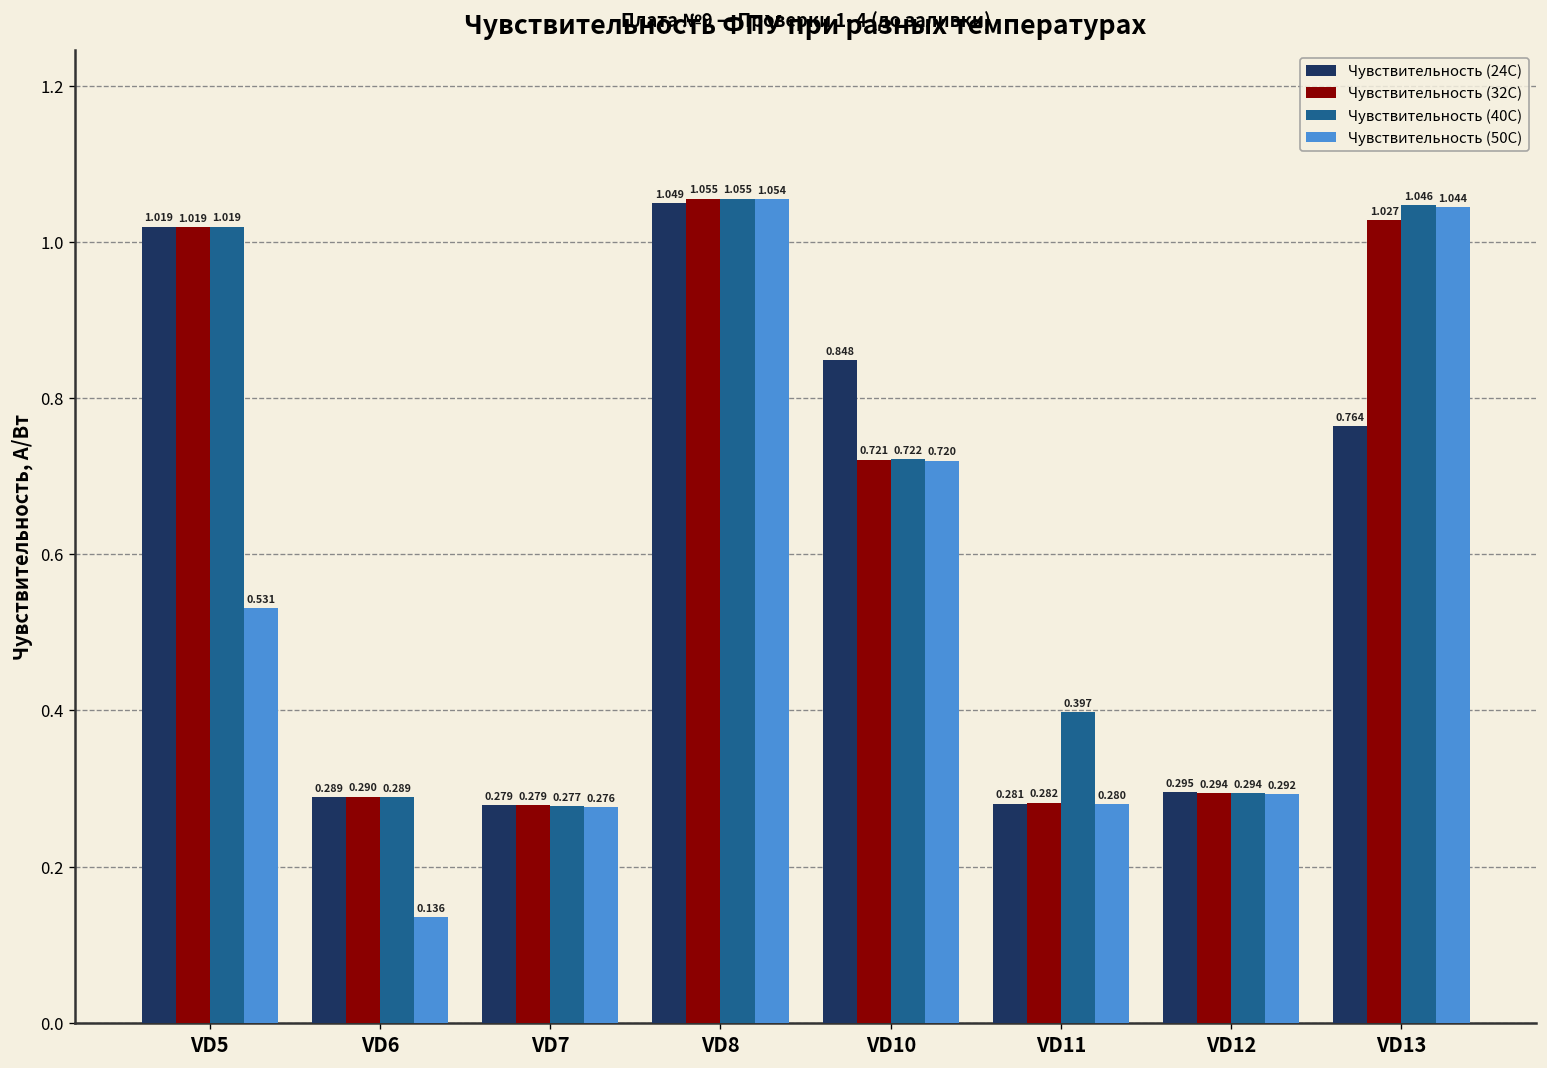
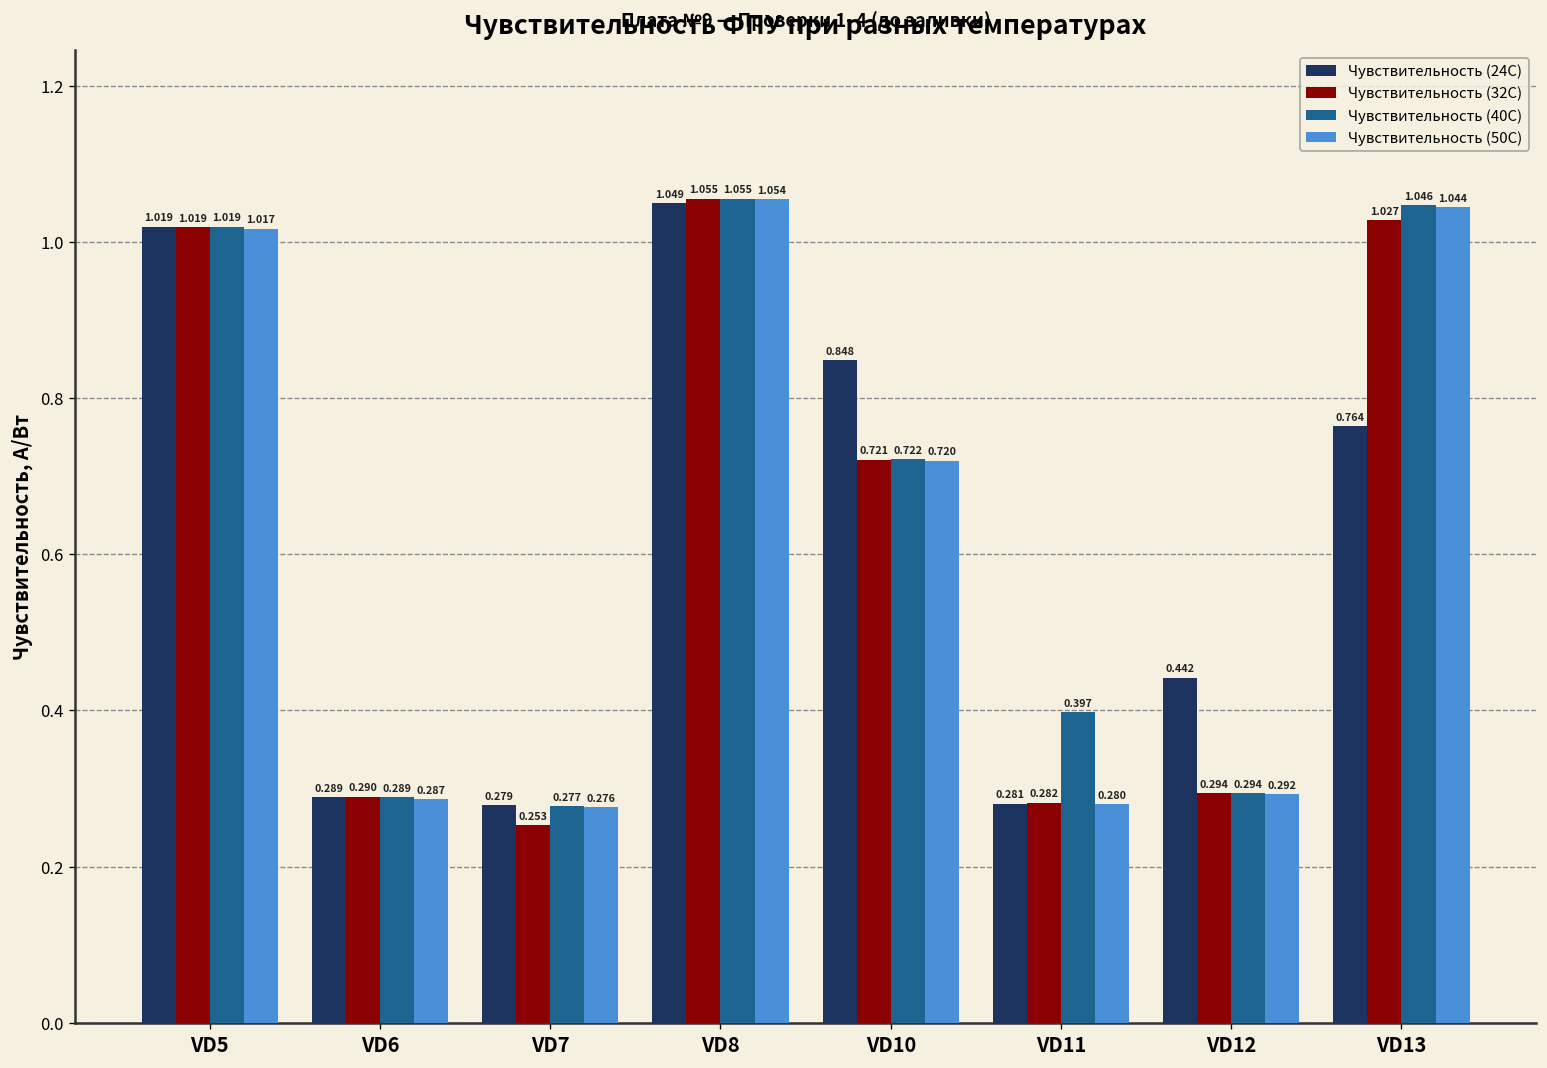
  {
    "Чувствительность (24C)": {
      "VD5": 1.019,
      "VD6": 0.289,
      "VD7": 0.279,
      "VD8": 1.049,
      "VD10": 0.848,
      "VD11": 0.281,
-     "VD12": 0.295,
+     "VD12": 0.442,
      "VD13": 0.764
    },
    "Чувствительность (32C)": {
      "VD5": 1.019,
      "VD6": 0.290,
-     "VD7": 0.279,
+     "VD7": 0.253,
      "VD8": 1.055,
      "VD10": 0.721,
      "VD11": 0.282,
      "VD12": 0.294,
      "VD13": 1.027
    },
    "Чувствительность (40C)": {
      "VD5": 1.019,
      "VD6": 0.289,
      "VD7": 0.277,
      "VD8": 1.055,
      "VD10": 0.722,
      "VD11": 0.397,
      "VD12": 0.294,
      "VD13": 1.046
    },
    "Чувствительность (50C)": {
-     "VD5": 0.531,
-     "VD6": 0.136,
+     "VD5": 1.017,
+     "VD6": 0.287,
      "VD7": 0.276,
      "VD8": 1.054,
      "VD10": 0.720,
      "VD11": 0.280,
      "VD12": 0.292,
      "VD13": 1.044
    }
  }
